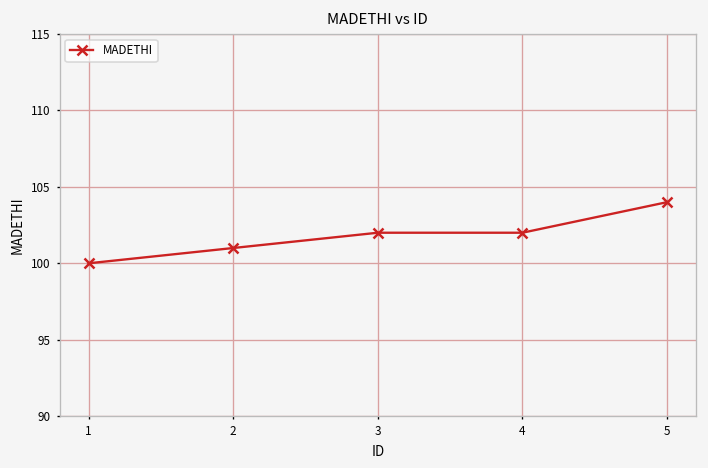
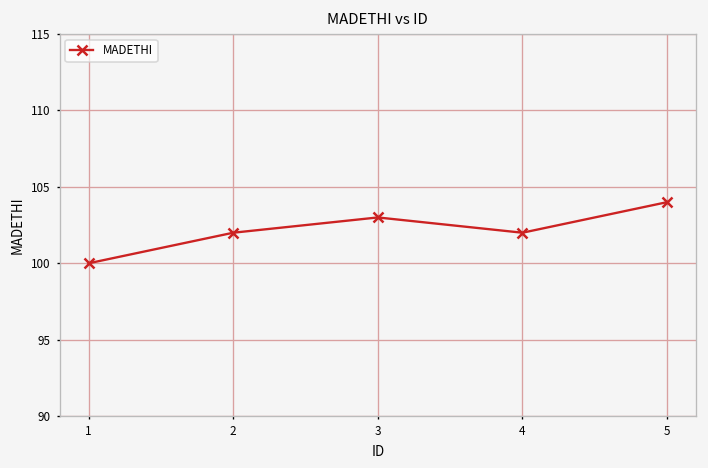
  {
    "1": 100,
-   "2": 101,
-   "3": 102,
+   "2": 102,
+   "3": 103,
    "4": 102,
    "5": 104
  }
